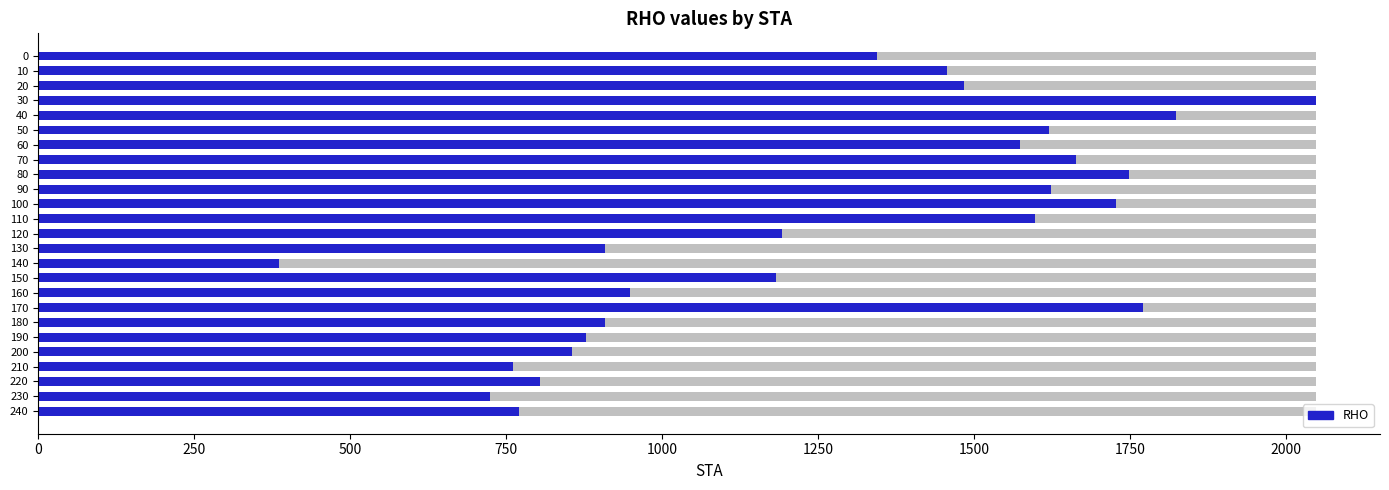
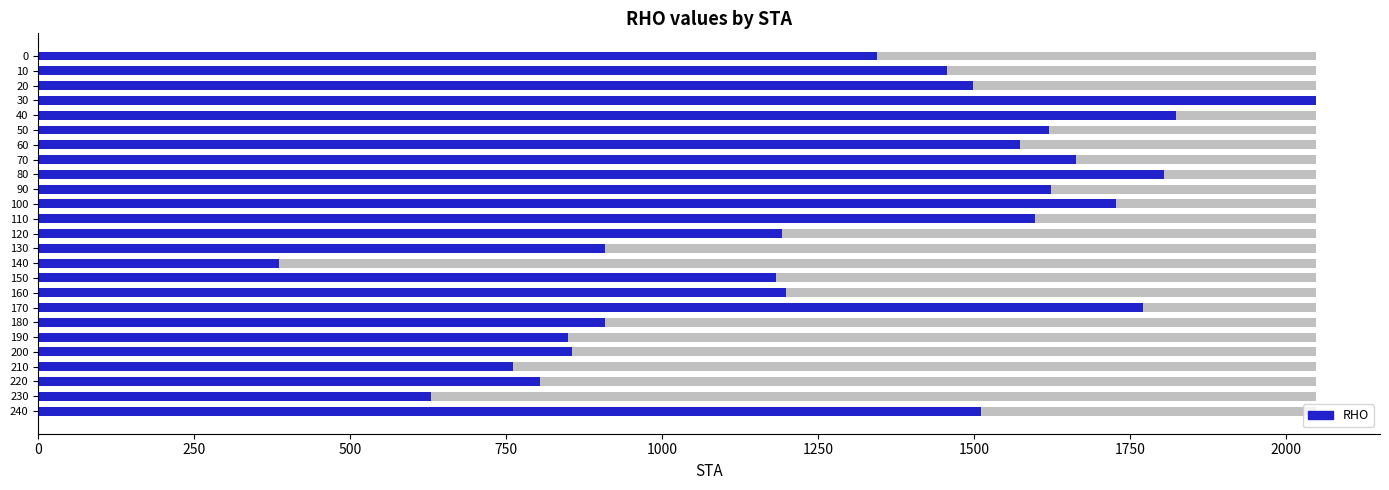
  {
    "RHO": {
-     "20": 1480,
+     "20": 1500,
      "30": 2050,
-     "80": 1750,
-     "160": 950,
-     "190": 880,
-     "230": 720,
-     "240": 770
+     "80": 1800,
+     "160": 1200,
+     "190": 850,
+     "230": 630,
+     "240": 1510
    }
  }
